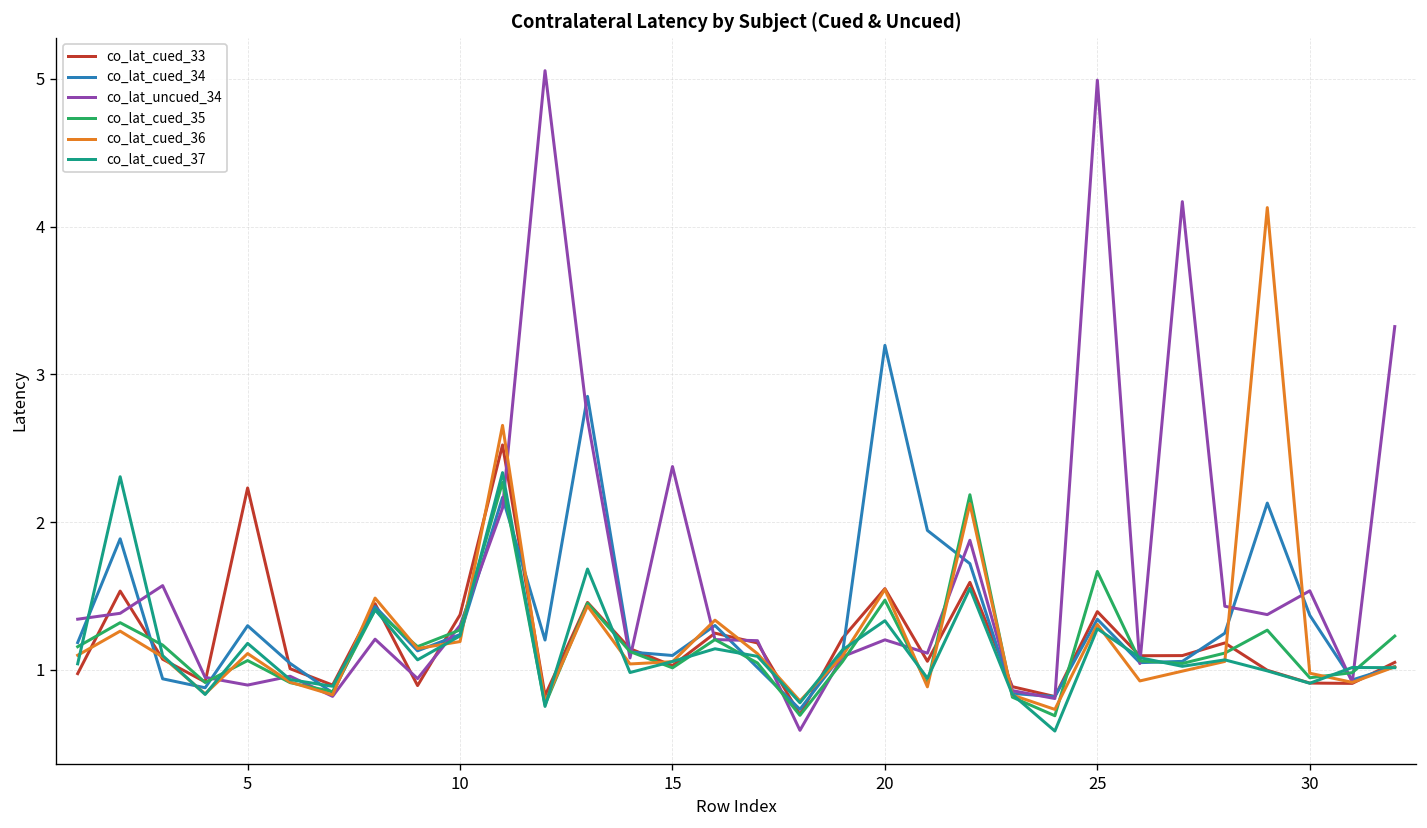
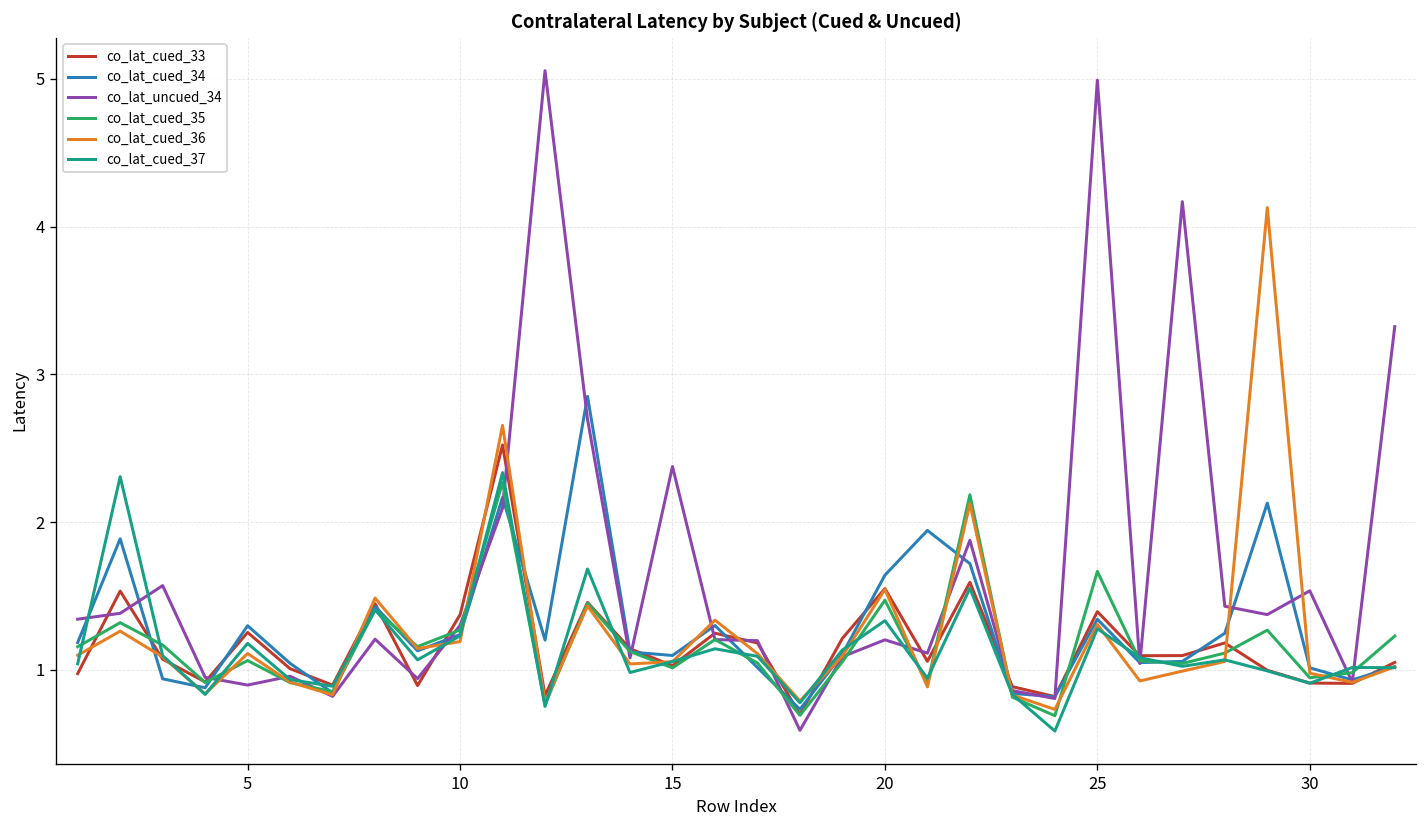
  {
    "co_lat_cued_33": {
-     "5": 2.23,
+     "5": 1.25,
      "10": 1.37,
      "25": 1.39
    },
    "co_lat_cued_34": {
      "5": 1.30,
      "15": 1.10,
-     "20": 3.20,
+     "20": 1.64,
      "25": 1.34,
-     "30": 1.37
+     "30": 1.01
    },
    "co_lat_uncued_34": {
      "5": 0.90,
      "10": 1.30,
      "15": 2.38,
      "20": 1.20,
      "25": 4.99,
      "30": 1.53
    },
    "co_lat_cued_36": {
      "5": 1.11,
      "10": 1.19,
      "25": 1.31,
      "30": 0.98
    }
  }
